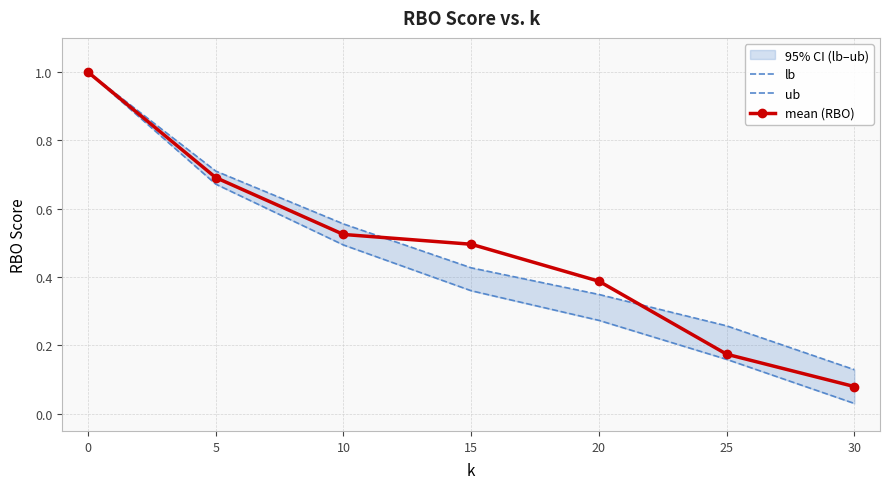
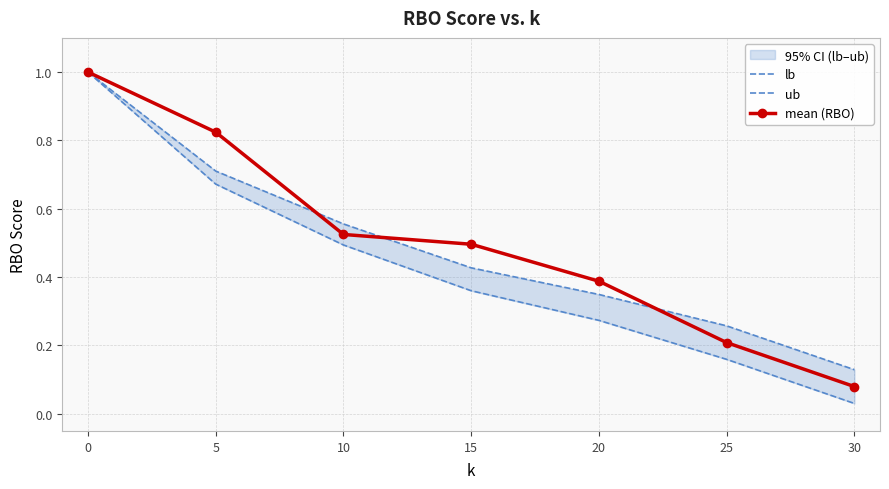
  {
    "mean (RBO)": {
-     "5": 0.69,
+     "5": 0.82,
      "10": 0.52,
      "15": 0.50,
      "20": 0.39,
-     "25": 0.17,
+     "25": 0.21,
      "30": 0.08
    }
  }
